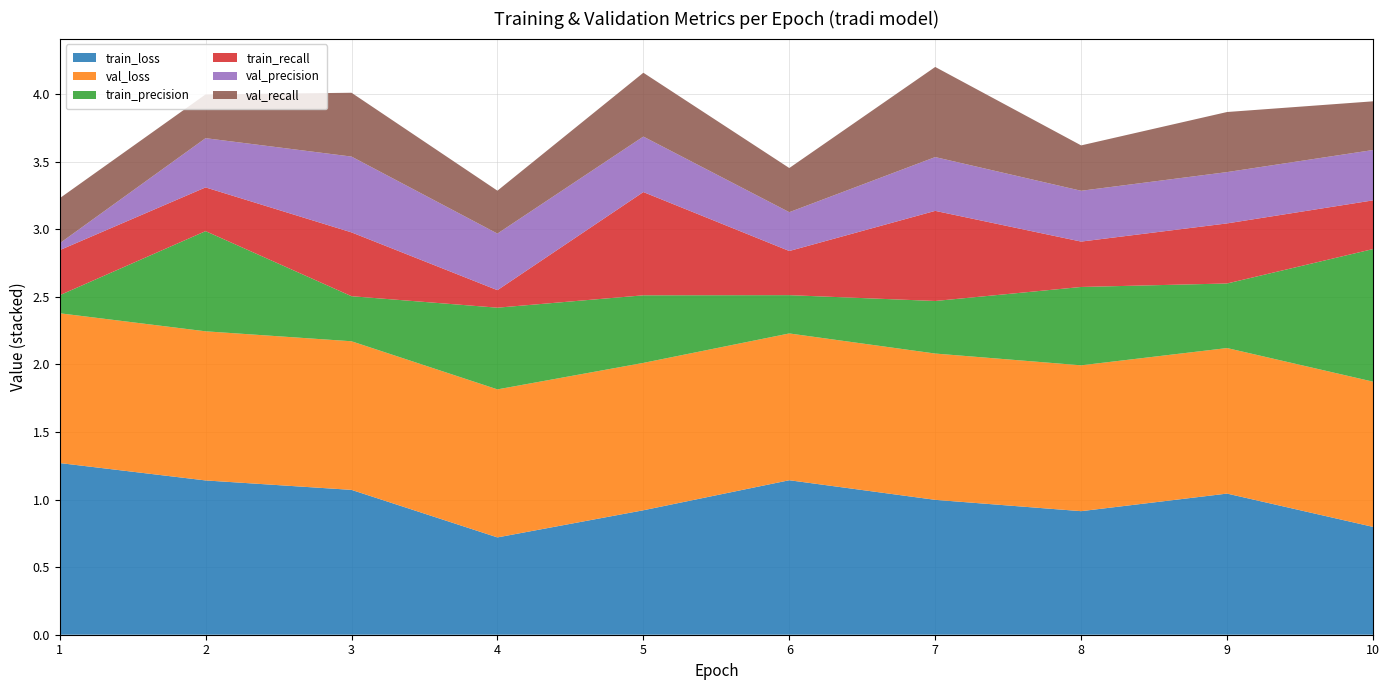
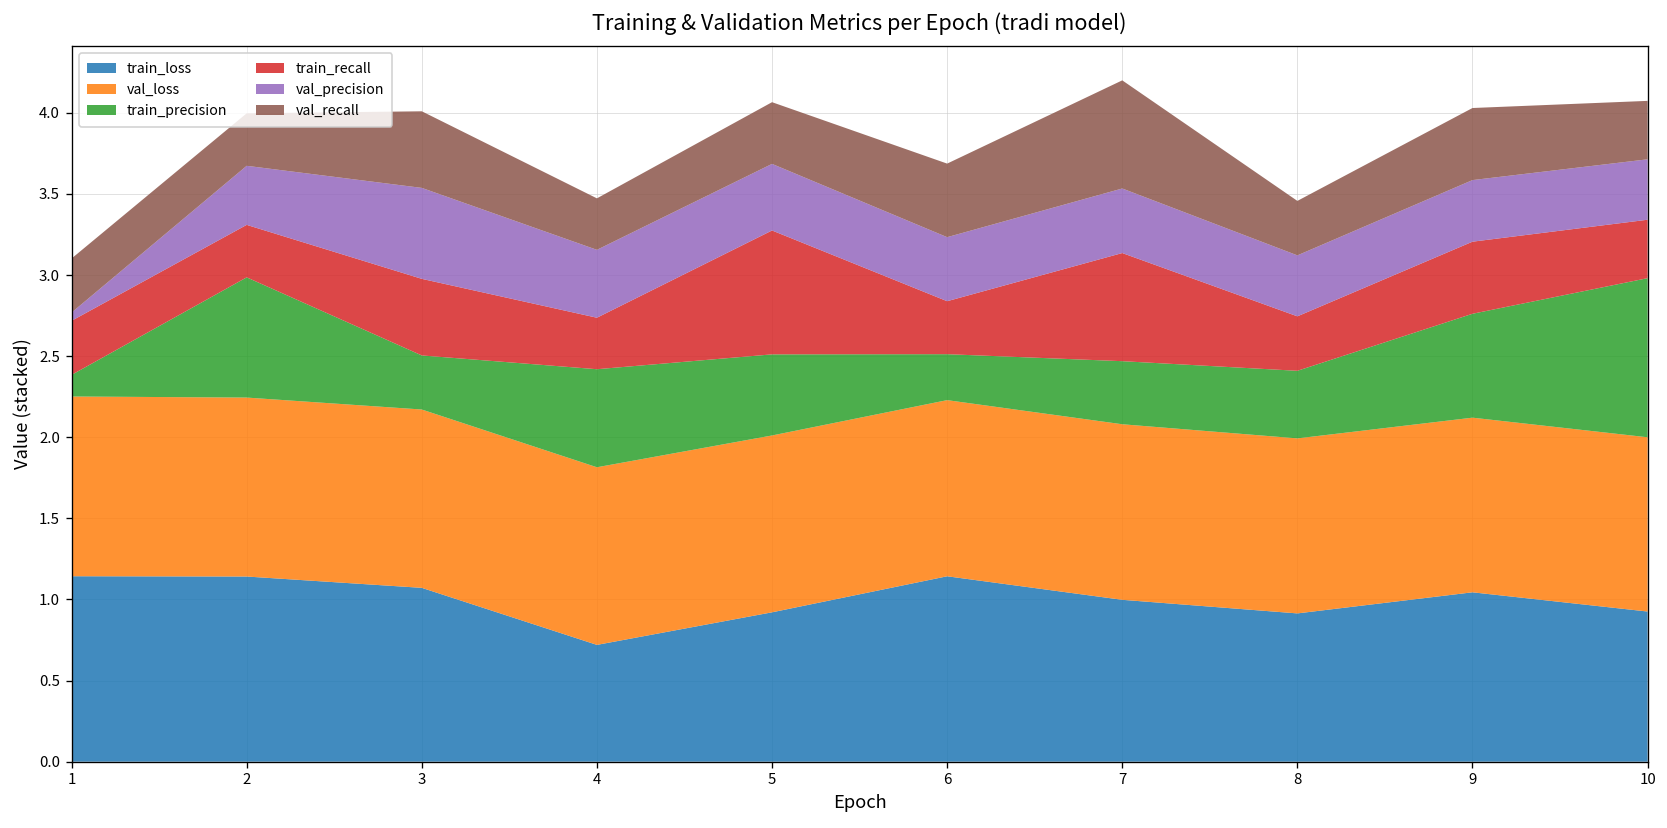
  {
    "train_loss": {
-     "1": 1.27,
+     "1": 1.14,
      "2": 1.14,
      "3": 1.07,
      "4": 0.72,
      "5": 0.92,
      "6": 1.14,
      "7": 1.00,
      "8": 0.91,
      "9": 1.04,
-     "10": 0.80
+     "10": 0.93
    },
    "val_loss": {
      "1": 1.11,
      "2": 1.10,
      "3": 1.10,
      "4": 1.10,
      "5": 1.09,
      "6": 1.09,
      "7": 1.08,
      "8": 1.08,
      "9": 1.08,
      "10": 1.07
    },
    "train_precision": {
      "1": 0.13,
      "2": 0.74,
      "3": 0.33,
      "4": 0.60,
      "5": 0.50,
      "6": 0.28,
      "7": 0.39,
-     "8": 0.58,
-     "9": 0.48,
+     "8": 0.42,
+     "9": 0.64,
      "10": 0.98
    },
    "train_recall": {
      "1": 0.33,
      "2": 0.32,
      "3": 0.47,
-     "4": 0.13,
+     "4": 0.32,
      "5": 0.76,
      "6": 0.33,
      "7": 0.67,
      "8": 0.34,
      "9": 0.44,
      "10": 0.36
    },
    "val_precision": {
      "1": 0.05,
      "2": 0.36,
      "3": 0.56,
      "4": 0.42,
      "5": 0.41,
-     "6": 0.29,
+     "6": 0.39,
      "7": 0.40,
      "8": 0.38,
      "9": 0.38,
      "10": 0.37
    },
    "val_recall": {
      "1": 0.33,
      "3": 0.47,
      "4": 0.32,
-     "5": 0.47,
-     "6": 0.33,
+     "5": 0.38,
+     "6": 0.45,
      "7": 0.67,
      "8": 0.34,
      "9": 0.44,
      "10": 0.36
    }
  }
